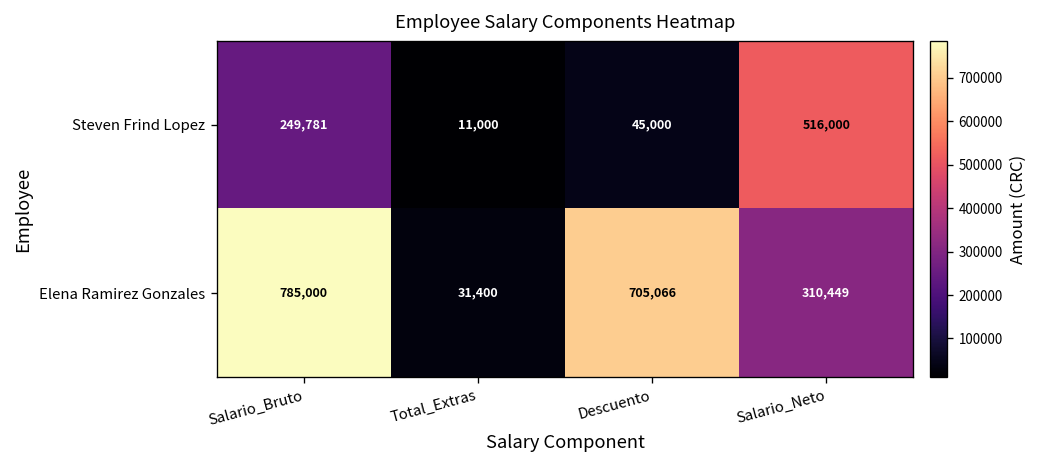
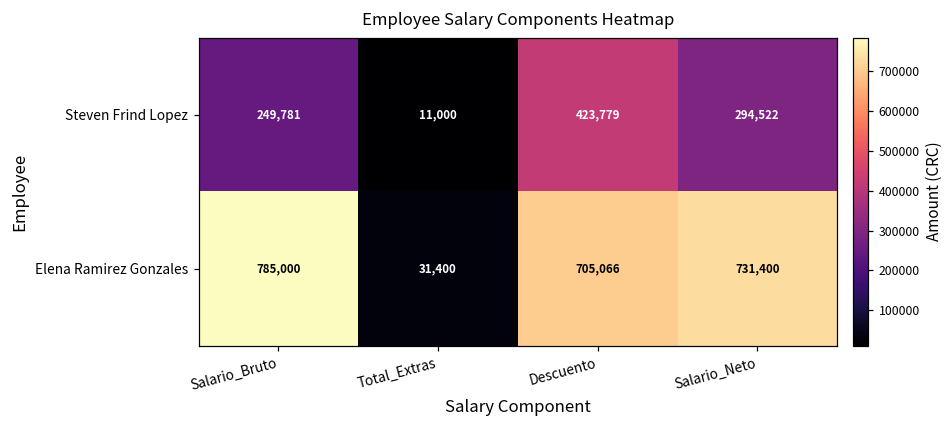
  {
    "Steven Frind Lopez": {
      "Salario_Bruto": "249,781",
      "Total_Extras": "11,000",
-     "Descuento": "45,000",
-     "Salario_Neto": "516,000"
+     "Descuento": "423,779",
+     "Salario_Neto": "294,522"
    },
    "Elena Ramirez Gonzales": {
      "Salario_Bruto": "785,000",
      "Total_Extras": "31,400",
      "Descuento": "705,066",
-     "Salario_Neto": "310,449"
+     "Salario_Neto": "731,400"
    }
  }
